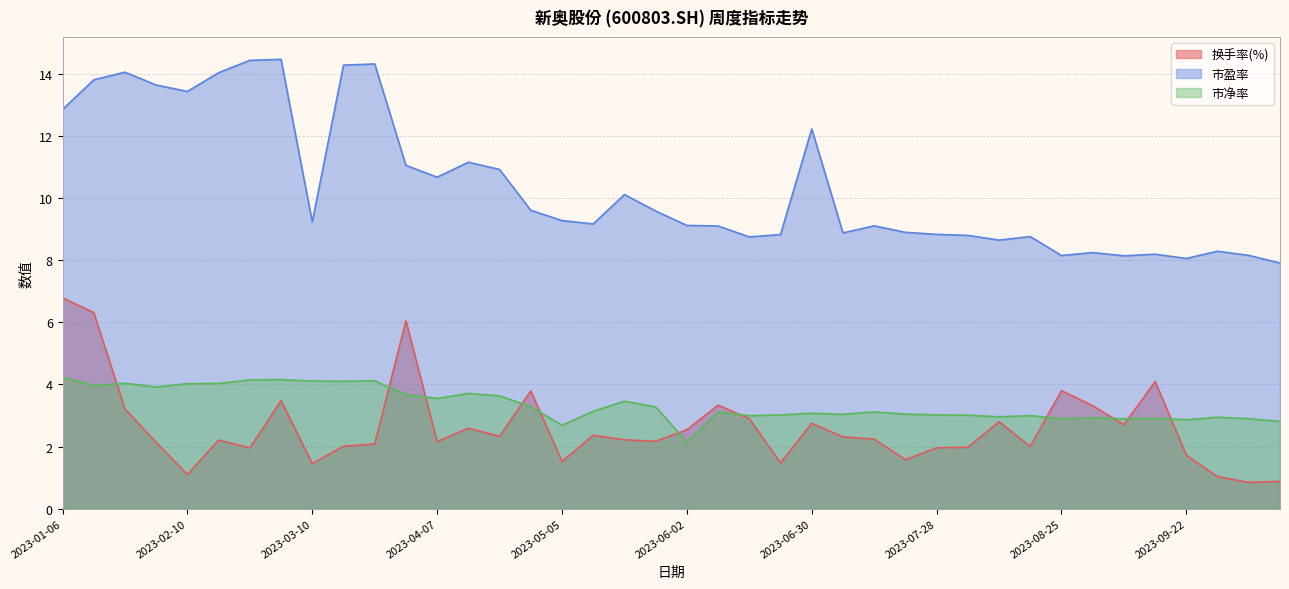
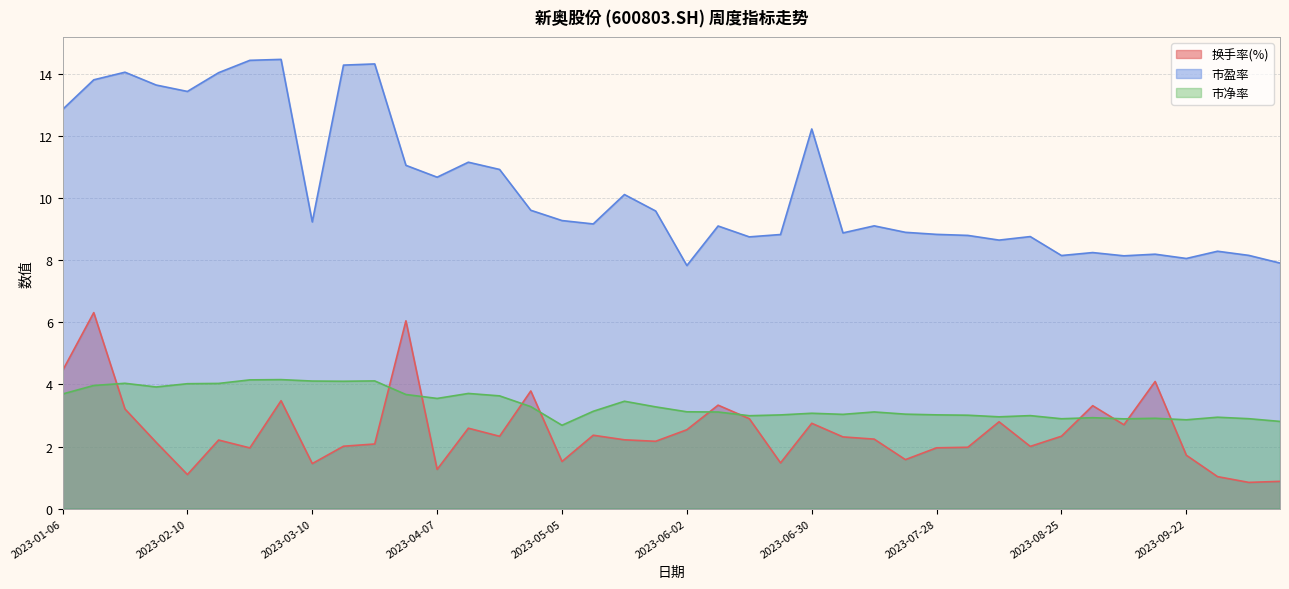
  {
    "换手率(%)": {
-     "2023-01-06": 6.8,
+     "2023-01-06": 4.4,
      "2023-02-10": 1.1,
      "2023-03-10": 1.5,
-     "2023-04-07": 2.2,
+     "2023-04-07": 1.3,
      "2023-05-05": 1.5,
      "2023-06-02": 2.5,
      "2023-06-30": 2.7,
      "2023-07-28": 2.0,
-     "2023-08-25": 3.8,
+     "2023-08-25": 2.3,
      "2023-09-22": 1.7
    },
    "市盈率": {
      "2023-01-06": 12.9,
      "2023-02-10": 13.4,
      "2023-03-10": 9.2,
      "2023-04-07": 10.7,
      "2023-05-05": 9.3,
-     "2023-06-02": 9.1,
+     "2023-06-02": 7.8,
      "2023-06-30": 12.2,
      "2023-07-28": 8.8,
      "2023-08-25": 8.2,
      "2023-09-22": 8.1
    },
    "市净率": {
-     "2023-01-06": 4.2,
+     "2023-01-06": 3.7,
      "2023-02-10": 4.0,
      "2023-03-10": 4.1,
      "2023-04-07": 3.5,
      "2023-05-05": 2.7,
-     "2023-06-02": 2.1,
+     "2023-06-02": 3.1,
      "2023-06-30": 3.1,
      "2023-07-28": 3.0,
      "2023-08-25": 2.9,
      "2023-09-22": 2.9
    }
  }
